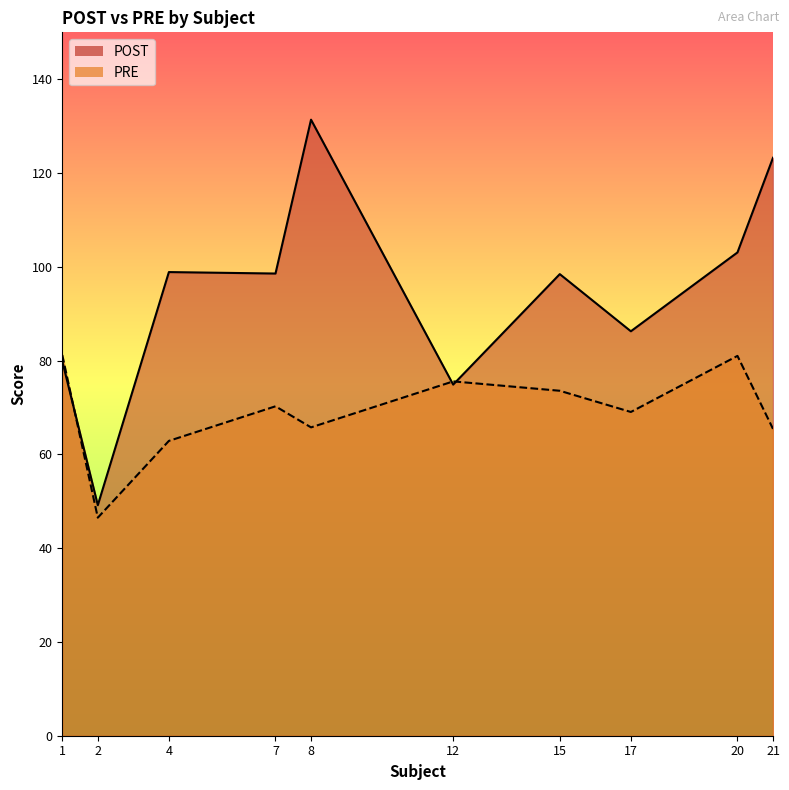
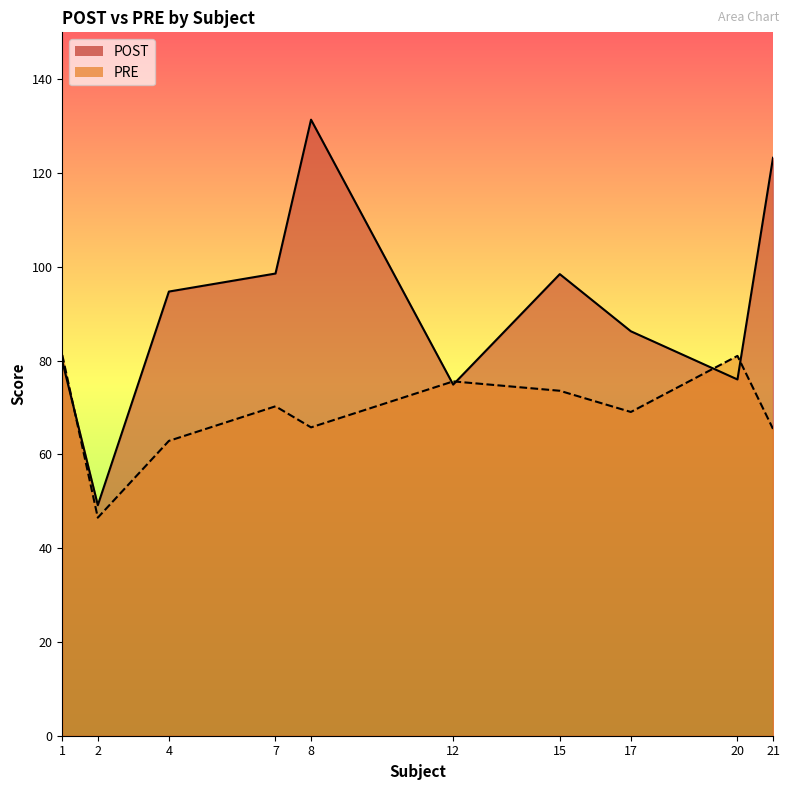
  {
    "POST": {
      "1": 80,
      "2": 49,
-     "4": 99,
+     "4": 95,
      "7": 99,
      "8": 131,
      "12": 75,
      "15": 98,
      "17": 86,
-     "20": 103,
+     "20": 76,
      "21": 123
    },
    "PRE": {
      "1": 81,
      "2": 47,
      "4": 63,
      "7": 70,
      "8": 66,
      "12": 76,
      "15": 74,
      "17": 69,
      "20": 81,
      "21": 65
    }
  }
